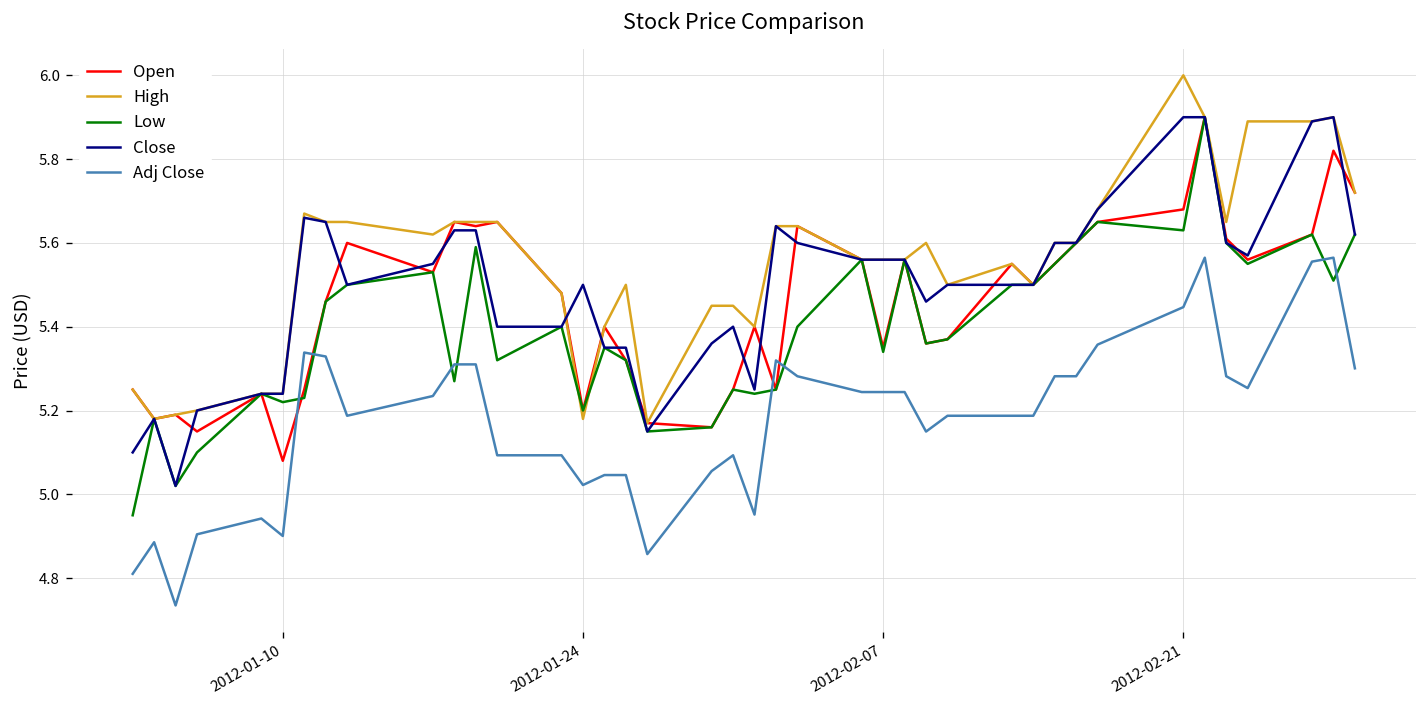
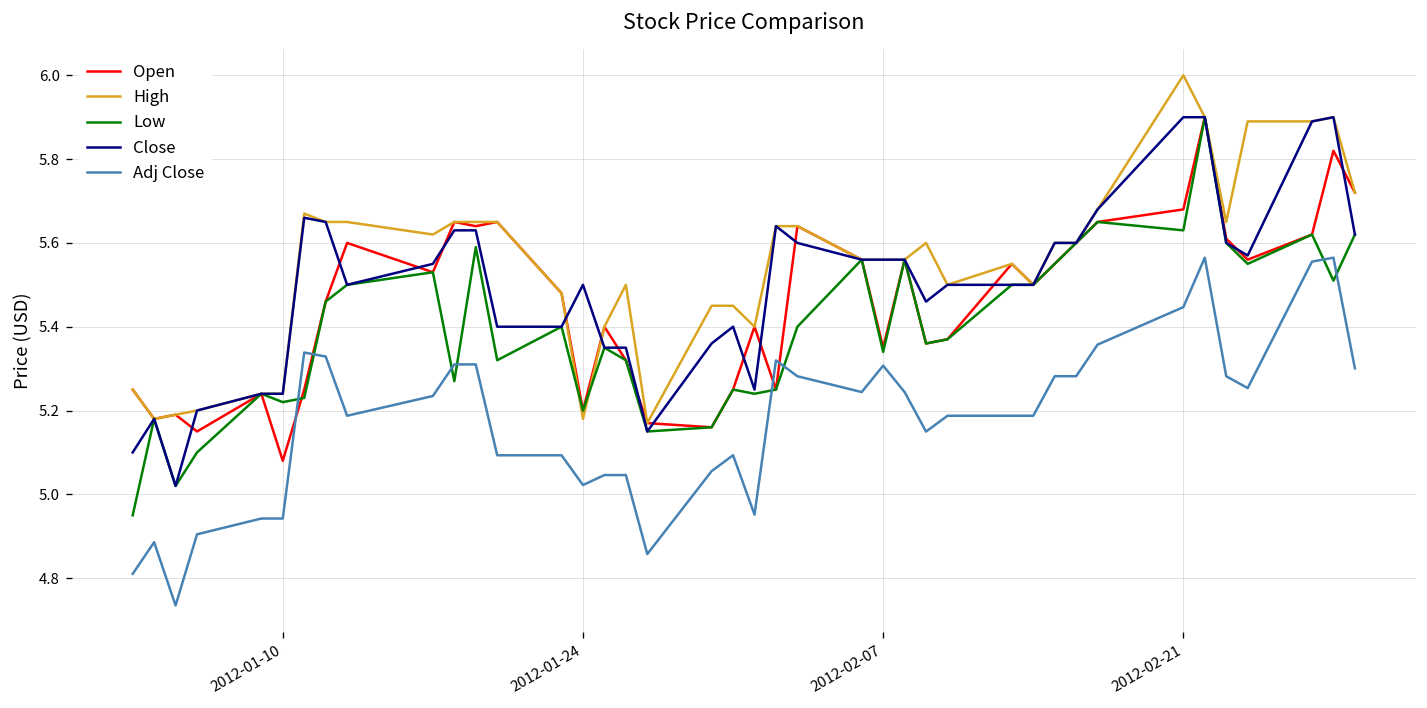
  {
    "Open": {
      "2012-01-10": 5.08,
      "2012-02-07": 5.35,
      "2012-02-21": 5.68
    },
    "High": {
      "2012-01-24": 5.18,
      "2012-02-21": 6.00
    },
    "Low": {
      "2012-01-10": 5.22,
      "2012-02-07": 5.34,
      "2012-02-21": 5.63
    },
    "Close": {
      "2012-01-24": 5.50,
      "2012-02-21": 5.90
    },
    "Adj Close": {
-     "2012-01-10": 4.90,
+     "2012-01-10": 4.94,
      "2012-01-24": 5.02,
-     "2012-02-07": 5.24,
+     "2012-02-07": 5.31,
      "2012-02-21": 5.45
    }
  }
